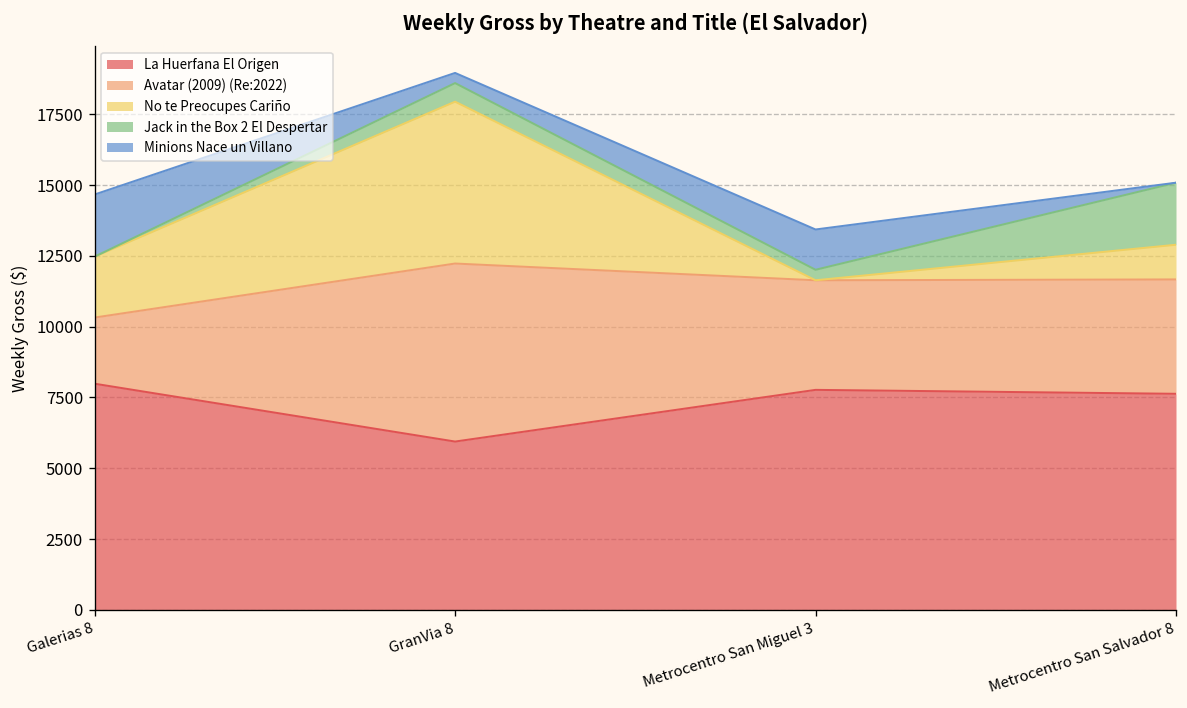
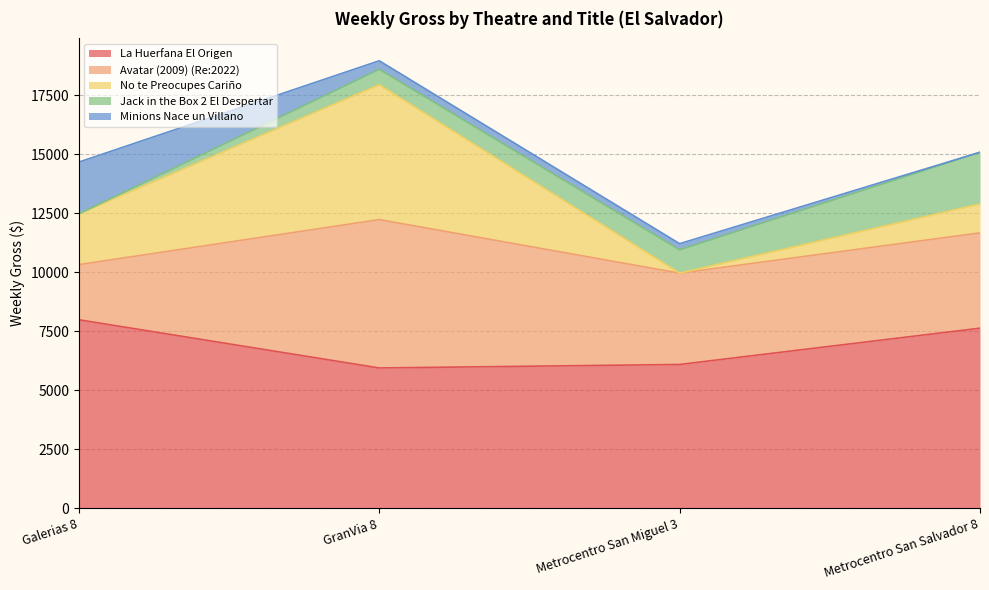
  {
    "La Huerfana El Origen": {
      "Galerias 8": 8000,
      "GranVia 8": 5900,
-     "Metrocentro San Miguel 3": 7800,
+     "Metrocentro San Miguel 3": 6100,
      "Metrocentro San Salvador 8": 7600
    },
    "Jack in the Box 2 El Despertar": {
      "GranVia 8": 700,
-     "Metrocentro San Miguel 3": 400
+     "Metrocentro San Miguel 3": 1000
    },
    "Minions Nace un Villano": {
      "Galerias 8": 2200,
      "GranVia 8": 400,
-     "Metrocentro San Miguel 3": 1400
+     "Metrocentro San Miguel 3": 300
    }
  }
